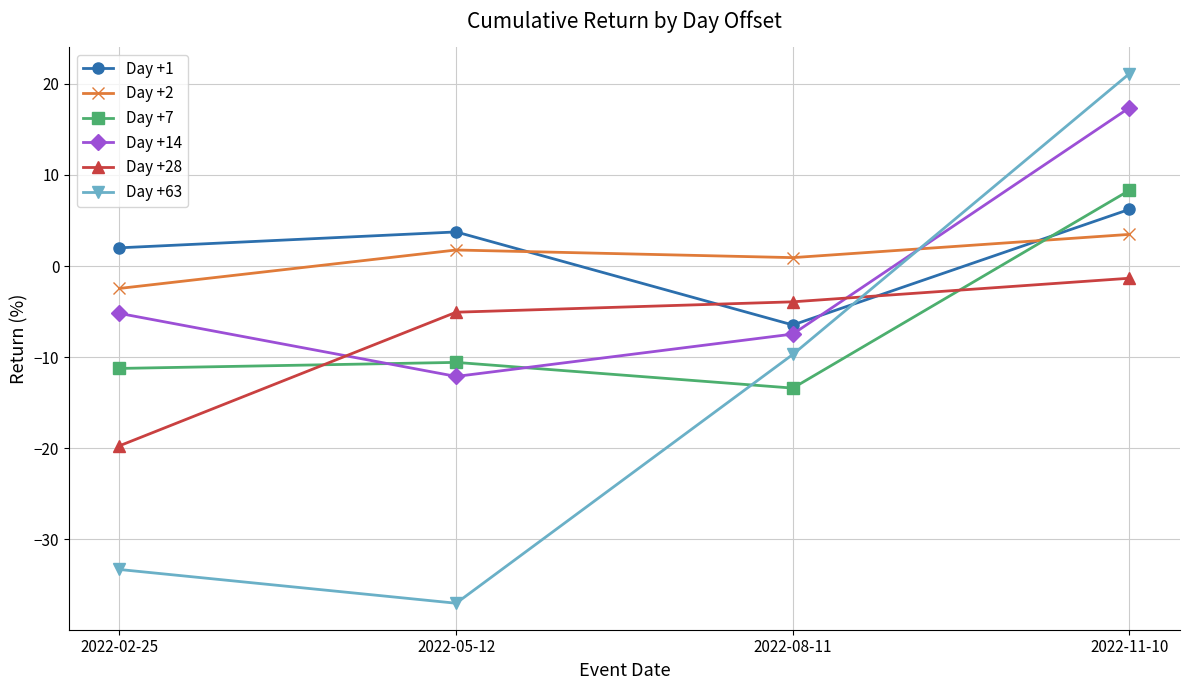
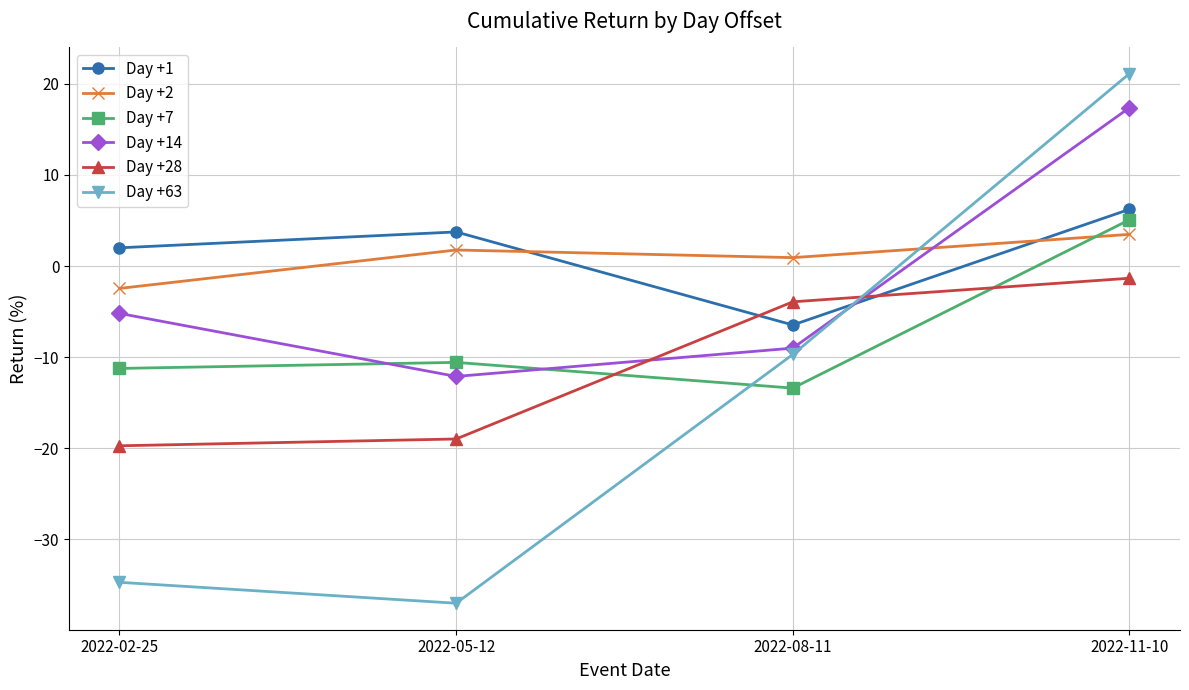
  {
    "Day +1": {
      "2022-02-25": 2,
      "2022-05-12": 4,
      "2022-08-11": -6,
      "2022-11-10": 6
    },
    "Day +2": {
      "2022-02-25": -2,
      "2022-05-12": 2,
      "2022-08-11": 1,
      "2022-11-10": 3
    },
    "Day +7": {
      "2022-02-25": -11,
      "2022-05-12": -11,
      "2022-08-11": -13,
-     "2022-11-10": 8
+     "2022-11-10": 5
    },
    "Day +14": {
      "2022-02-25": -5,
      "2022-05-12": -12,
-     "2022-08-11": -7,
+     "2022-08-11": -9,
      "2022-11-10": 17
    },
    "Day +28": {
      "2022-02-25": -20,
-     "2022-05-12": -5,
+     "2022-05-12": -19,
      "2022-08-11": -4,
      "2022-11-10": -1
    },
    "Day +63": {
-     "2022-02-25": -33,
+     "2022-02-25": -35,
      "2022-05-12": -37,
      "2022-08-11": -10,
      "2022-11-10": 21
    }
  }
